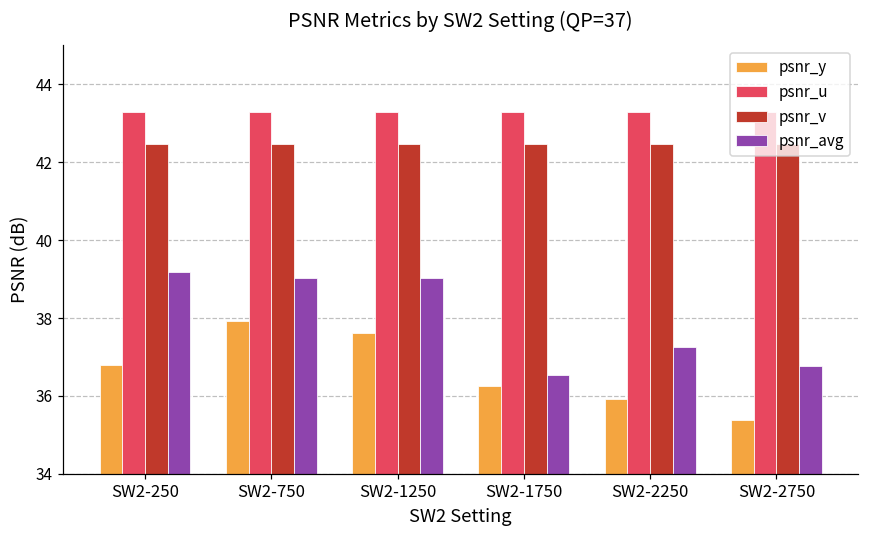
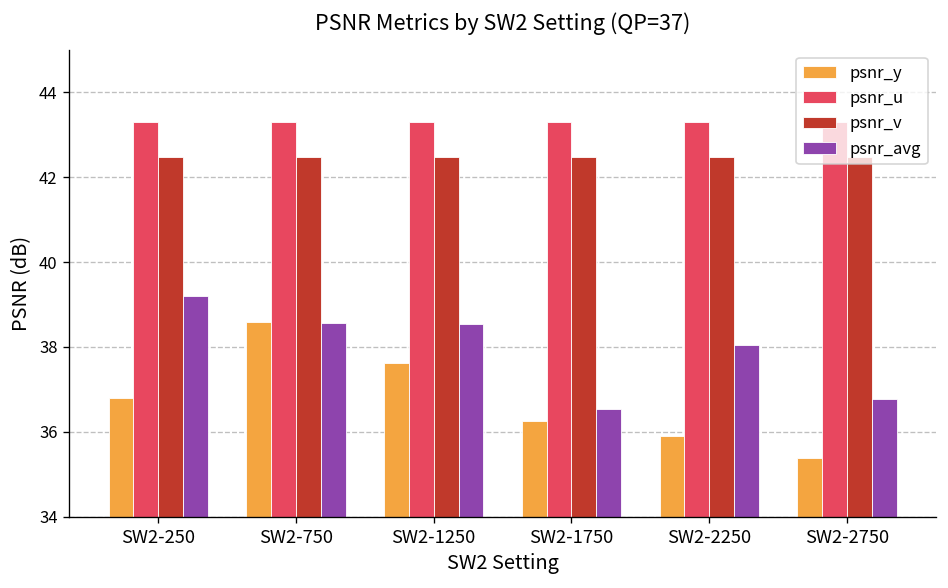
  {
    "psnr_y": {
      "SW2-250": 36.8,
-     "SW2-750": 37.9,
+     "SW2-750": 38.6,
      "SW2-1250": 37.6,
      "SW2-1750": 36.3,
      "SW2-2250": 35.9,
      "SW2-2750": 35.4
    },
    "psnr_u": {
      "SW2-250": 43.3,
      "SW2-750": 43.3,
      "SW2-1250": 43.3,
      "SW2-1750": 43.3,
      "SW2-2250": 43.3
    },
    "psnr_v": {
      "SW2-250": 42.5,
      "SW2-750": 42.5,
      "SW2-1250": 42.5,
      "SW2-1750": 42.5,
      "SW2-2250": 42.5
    },
    "psnr_avg": {
      "SW2-250": 39.2,
-     "SW2-750": 39.0,
-     "SW2-1250": 39.0,
+     "SW2-750": 38.6,
+     "SW2-1250": 38.5,
      "SW2-1750": 36.5,
-     "SW2-2250": 37.3,
+     "SW2-2250": 38.0,
      "SW2-2750": 36.8
    }
  }
